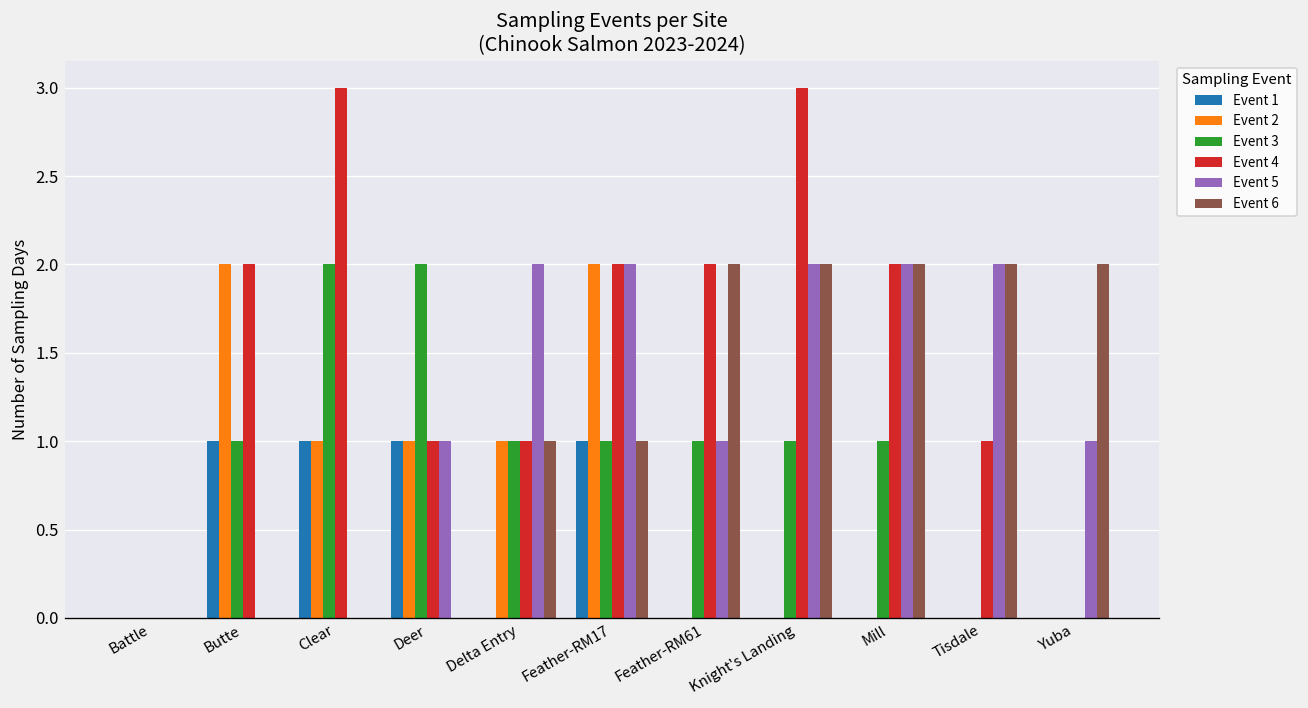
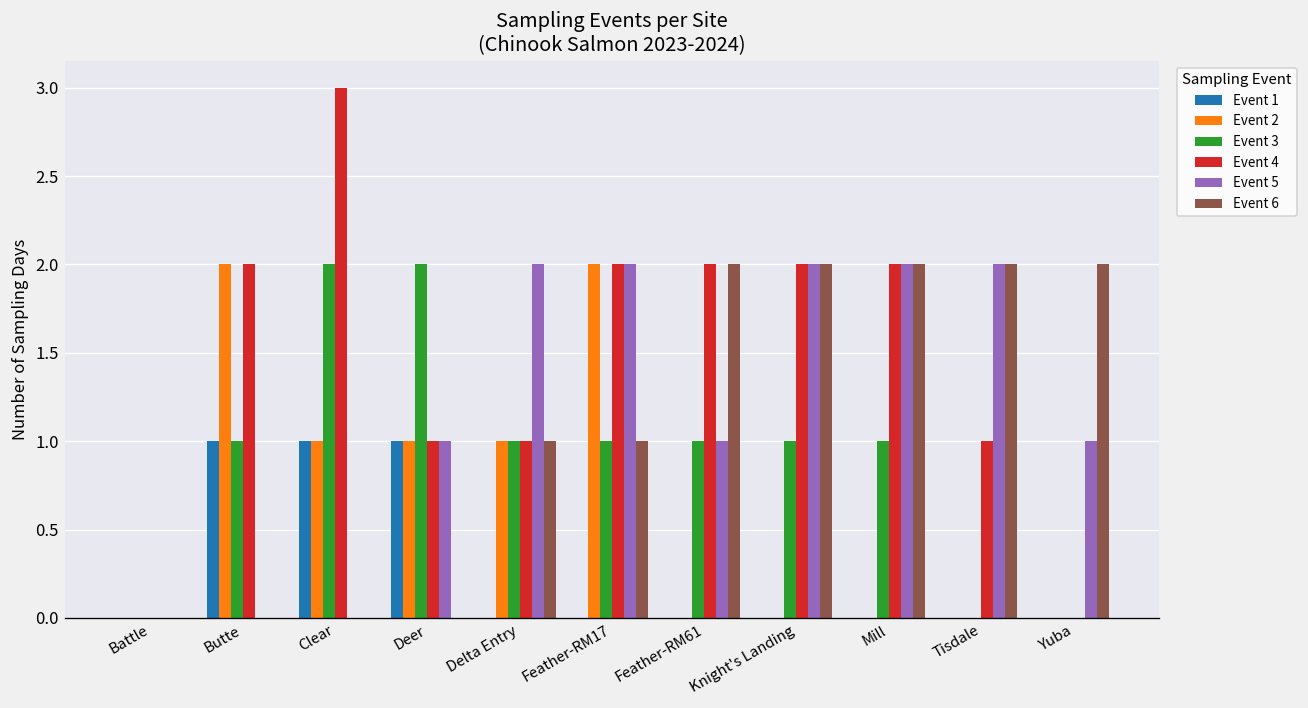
  {
    "Event 1": {
      "Battle": 0,
      "Butte": 1,
      "Clear": 1,
      "Deer": 1,
      "Delta Entry": 0,
-     "Feather-RM17": 1,
+     "Feather-RM17": 0,
      "Feather-RM61": 0,
      "Knight's Landing": 0,
      "Mill": 0,
      "Tisdale": 0,
      "Yuba": 0
    },
    "Event 2": {
      "Battle": 0,
      "Butte": 2,
      "Clear": 1,
      "Deer": 1,
      "Delta Entry": 1,
      "Feather-RM17": 2,
      "Feather-RM61": 0,
      "Knight's Landing": 0,
      "Mill": 0,
      "Tisdale": 0,
      "Yuba": 0
    },
    "Event 3": {
      "Battle": 0,
      "Butte": 1,
      "Clear": 2,
      "Deer": 2,
      "Delta Entry": 1,
      "Feather-RM17": 1,
      "Feather-RM61": 1,
      "Knight's Landing": 1,
      "Mill": 1,
      "Tisdale": 0,
      "Yuba": 0
    },
    "Event 4": {
      "Battle": 0,
      "Butte": 2,
      "Clear": 3,
      "Deer": 1,
      "Delta Entry": 1,
      "Feather-RM17": 2,
      "Feather-RM61": 2,
-     "Knight's Landing": 3,
+     "Knight's Landing": 2,
      "Mill": 2,
      "Tisdale": 1,
      "Yuba": 0
    },
    "Event 5": {
      "Battle": 0,
      "Butte": 0,
      "Clear": 0,
      "Deer": 1,
      "Delta Entry": 2,
      "Feather-RM17": 2,
      "Feather-RM61": 1,
      "Knight's Landing": 2,
      "Mill": 2,
      "Tisdale": 2,
      "Yuba": 1
    },
    "Event 6": {
      "Battle": 0,
      "Butte": 0,
      "Clear": 0,
      "Deer": 0,
      "Delta Entry": 1,
      "Feather-RM17": 1,
      "Feather-RM61": 2,
      "Knight's Landing": 2,
      "Mill": 2,
      "Tisdale": 2,
      "Yuba": 2
    }
  }
